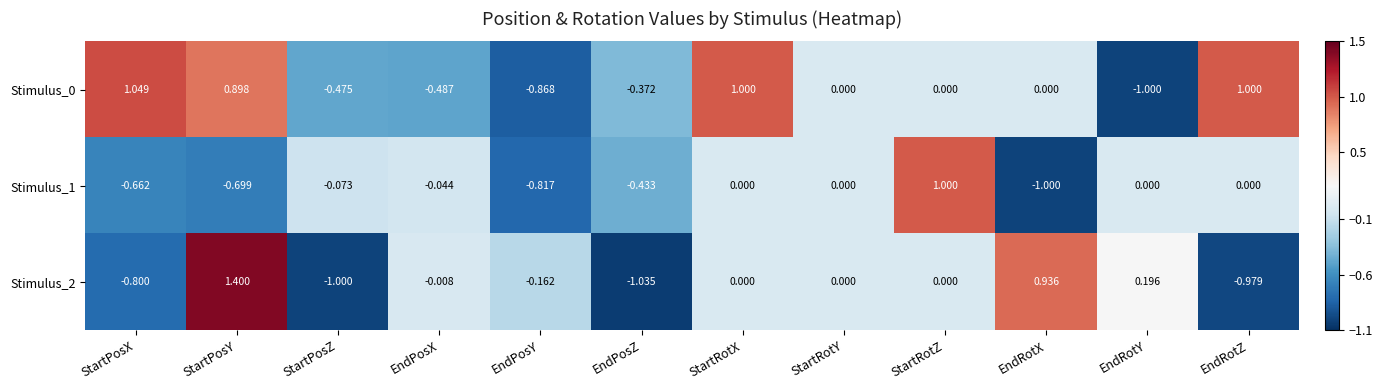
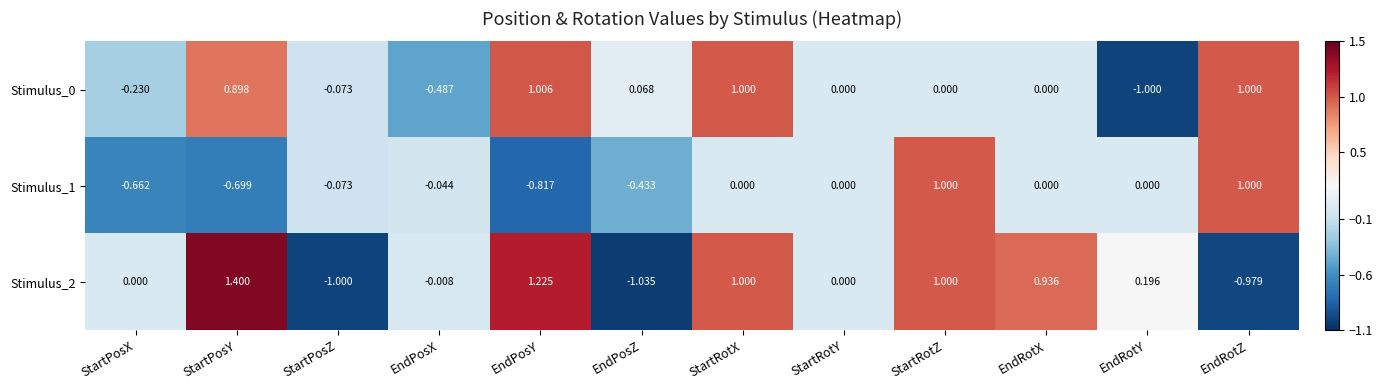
  {
    "Stimulus_0": {
-     "StartPosX": 1.049,
+     "StartPosX": -0.230,
      "StartPosY": 0.898,
-     "StartPosZ": -0.475,
+     "StartPosZ": -0.073,
      "EndPosX": -0.487,
-     "EndPosY": -0.868,
-     "EndPosZ": -0.372,
+     "EndPosY": 1.006,
+     "EndPosZ": 0.068,
      "StartRotX": 1.000,
      "StartRotY": 0.000,
      "StartRotZ": 0.000,
      "EndRotX": 0.000,
      "EndRotY": -1.000,
      "EndRotZ": 1.000
    },
    "Stimulus_1": {
      "StartPosX": -0.662,
      "StartPosY": -0.699,
      "StartPosZ": -0.073,
      "EndPosX": -0.044,
      "EndPosY": -0.817,
      "EndPosZ": -0.433,
      "StartRotX": 0.000,
      "StartRotY": 0.000,
      "StartRotZ": 1.000,
-     "EndRotX": -1.000,
+     "EndRotX": 0.000,
      "EndRotY": 0.000,
-     "EndRotZ": 0.000
+     "EndRotZ": 1.000
    },
    "Stimulus_2": {
-     "StartPosX": -0.800,
+     "StartPosX": 0.000,
      "StartPosY": 1.400,
      "StartPosZ": -1.000,
      "EndPosX": -0.008,
-     "EndPosY": -0.162,
+     "EndPosY": 1.225,
      "EndPosZ": -1.035,
-     "StartRotX": 0.000,
+     "StartRotX": 1.000,
      "StartRotY": 0.000,
-     "StartRotZ": 0.000,
+     "StartRotZ": 1.000,
      "EndRotX": 0.936,
      "EndRotY": 0.196,
      "EndRotZ": -0.979
    }
  }
